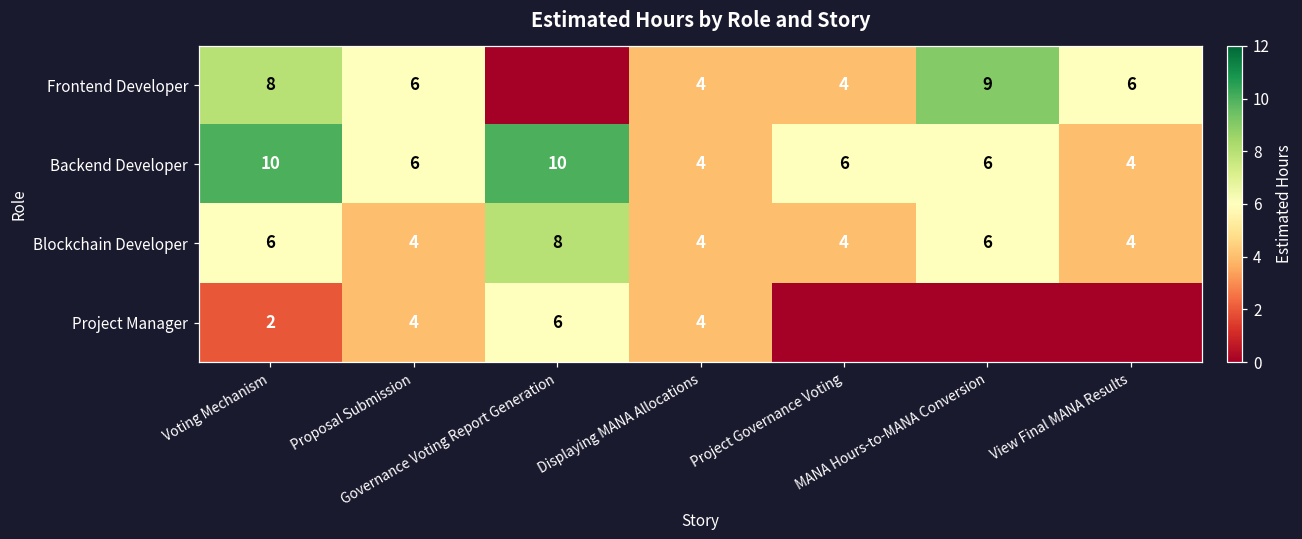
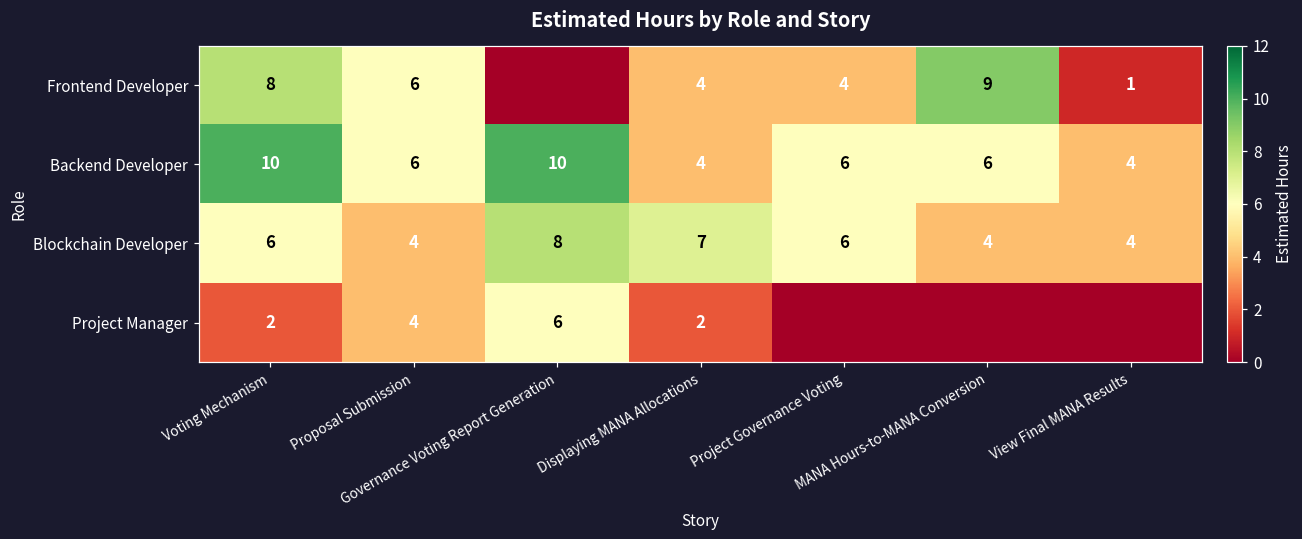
  {
    "Frontend Developer": {
      "Voting Mechanism": 8,
      "Proposal Submission": 6,
      "Displaying MANA Allocations": 4,
      "Project Governance Voting": 4,
      "MANA Hours-to-MANA Conversion": 9,
-     "View Final MANA Results": 6
+     "View Final MANA Results": 1
    },
    "Backend Developer": {
      "Voting Mechanism": 10,
      "Proposal Submission": 6,
      "Governance Voting Report Generation": 10,
      "Displaying MANA Allocations": 4,
      "Project Governance Voting": 6,
      "MANA Hours-to-MANA Conversion": 6,
      "View Final MANA Results": 4
    },
    "Blockchain Developer": {
      "Voting Mechanism": 6,
      "Proposal Submission": 4,
      "Governance Voting Report Generation": 8,
-     "Displaying MANA Allocations": 4,
-     "Project Governance Voting": 4,
-     "MANA Hours-to-MANA Conversion": 6,
+     "Displaying MANA Allocations": 7,
+     "Project Governance Voting": 6,
+     "MANA Hours-to-MANA Conversion": 4,
      "View Final MANA Results": 4
    },
    "Project Manager": {
      "Voting Mechanism": 2,
      "Proposal Submission": 4,
      "Governance Voting Report Generation": 6,
-     "Displaying MANA Allocations": 4
+     "Displaying MANA Allocations": 2
    }
  }
